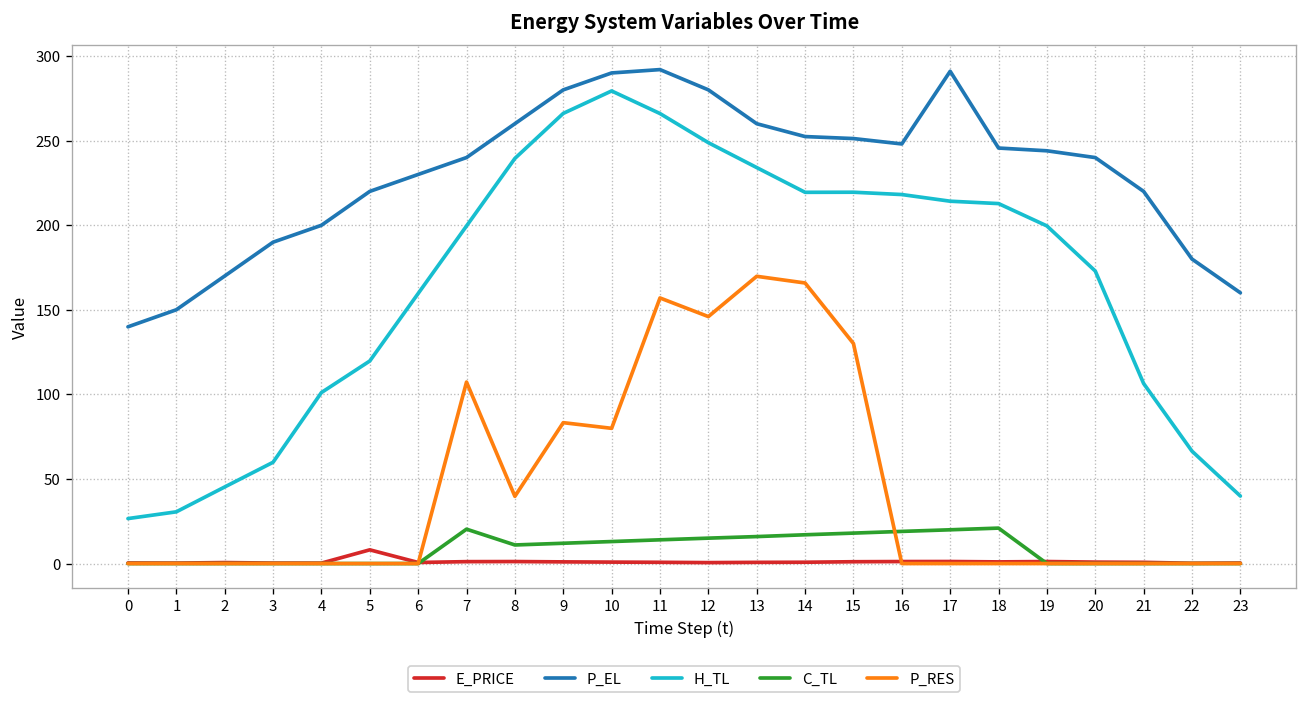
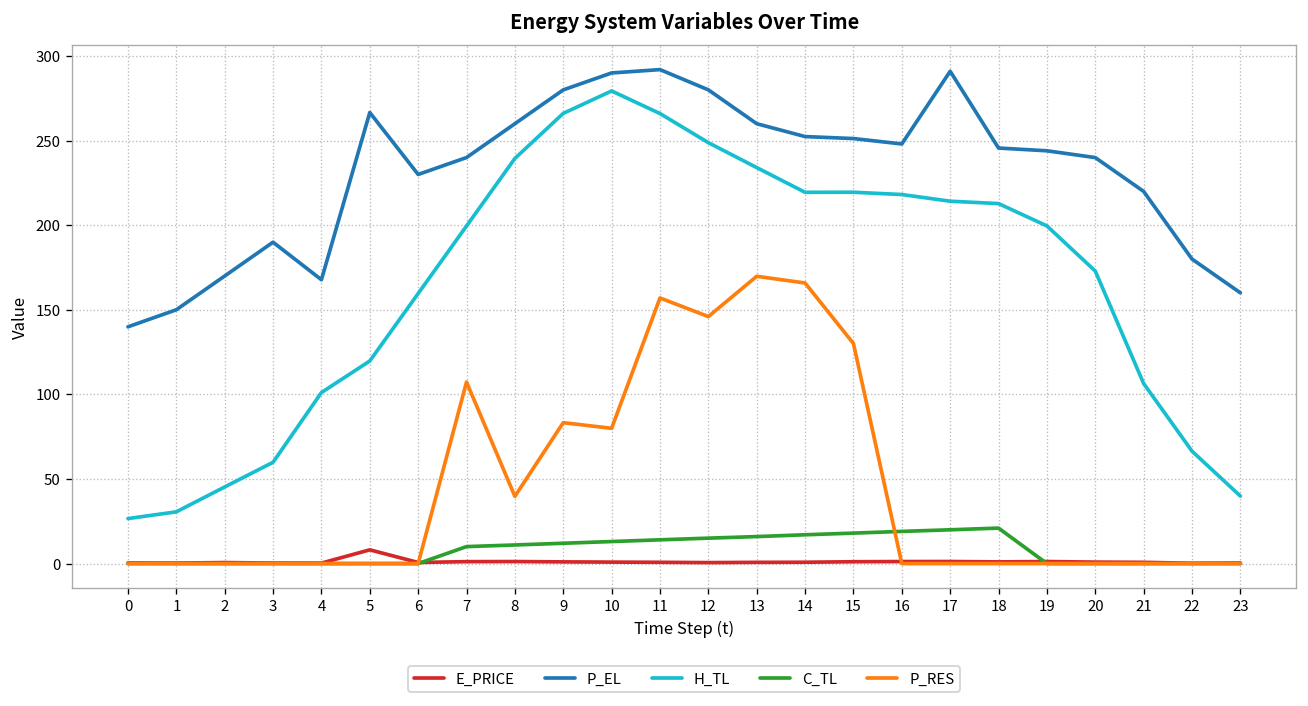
  {
    "E_PRICE": {
      "5": 8,
      "7": 1,
      "8": 1,
      "9": 1,
      "10": 1,
      "11": 1,
      "12": 1,
      "13": 1,
      "14": 1,
      "15": 1
    },
    "P_EL": {
      "0": 140,
      "1": 150,
      "2": 170,
      "3": 190,
-     "4": 200,
-     "5": 220,
+     "4": 168,
+     "5": 267,
      "6": 230,
      "7": 240,
      "8": 260,
      "9": 280,
      "10": 290,
      "11": 292,
      "12": 280,
      "13": 260,
      "14": 252,
      "15": 251,
      "16": 248,
      "17": 291,
      "18": 246,
      "19": 244,
      "20": 240,
      "21": 220,
      "22": 180,
      "23": 160
    },
    "H_TL": {
      "0": 27,
      "1": 31,
      "2": 45,
      "3": 60,
      "4": 101,
      "5": 120,
      "6": 160,
      "7": 200,
      "8": 239,
      "9": 266,
      "10": 279,
      "11": 266,
      "12": 249,
      "13": 234,
      "14": 219,
      "15": 220,
      "16": 218,
      "17": 214,
      "18": 213,
      "19": 200,
      "20": 173,
      "21": 106,
      "22": 66,
      "23": 40
    },
    "C_TL": {
-     "7": 20,
+     "7": 10,
      "8": 11,
      "9": 12,
      "10": 13,
      "11": 14,
      "12": 15,
      "13": 16,
      "14": 17,
      "15": 18,
      "16": 19,
      "17": 20,
      "18": 21
    },
    "P_RES": {
      "7": 107,
      "8": 40,
      "9": 83,
      "10": 80,
      "11": 157,
      "12": 146,
      "13": 170,
      "14": 166,
      "15": 130
    }
  }
